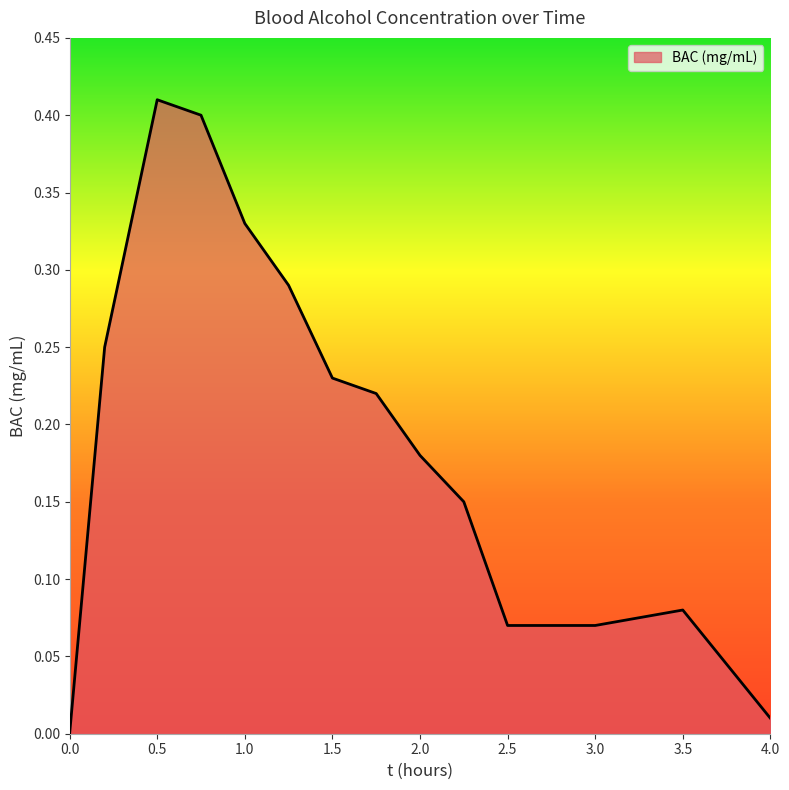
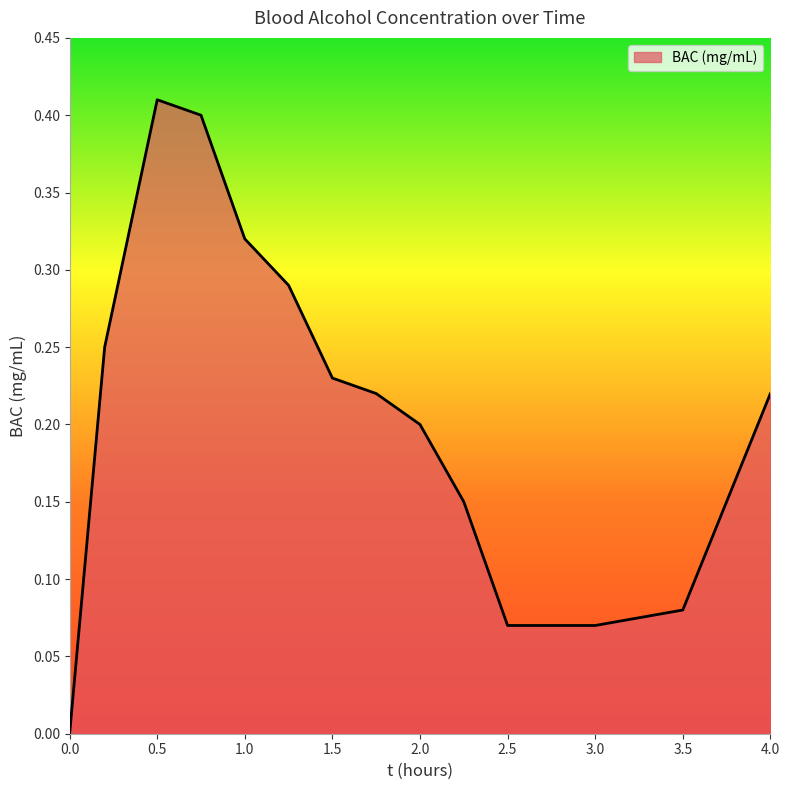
  {
    "0.0": 0.00,
    "0.5": 0.41,
-   "1.0": 0.33,
+   "1.0": 0.32,
    "1.5": 0.23,
-   "2.0": 0.18,
+   "2.0": 0.20,
    "2.5": 0.07,
    "3.0": 0.07,
    "3.5": 0.08,
-   "4.0": 0.01
+   "4.0": 0.22
  }
